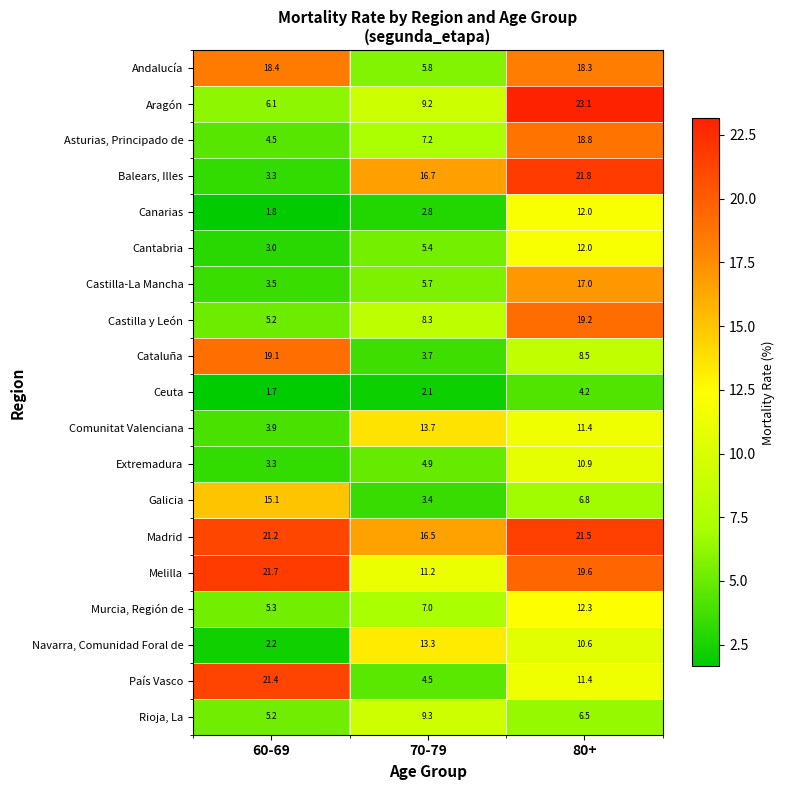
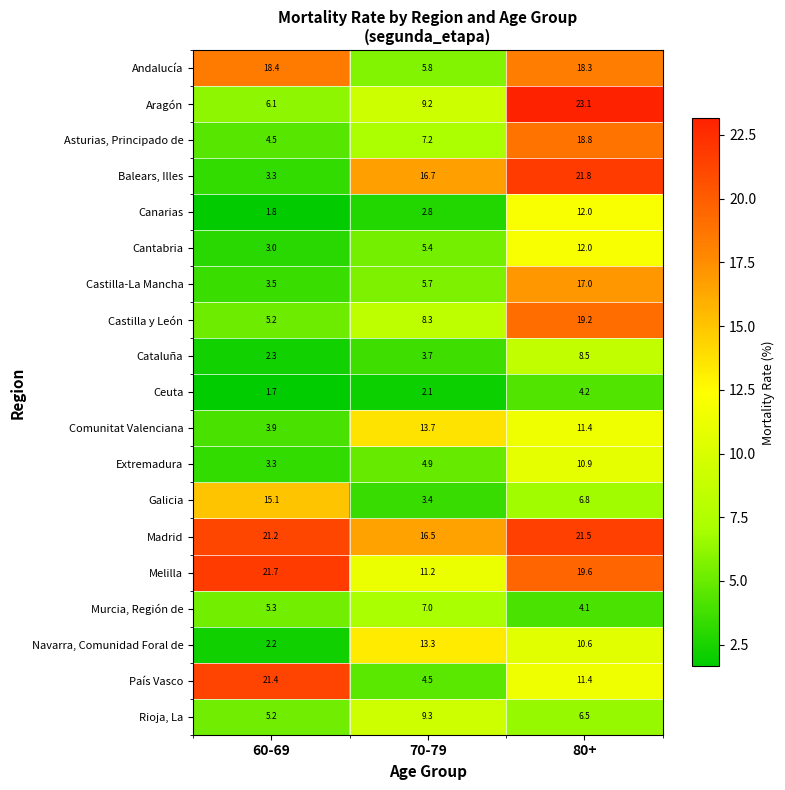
  {
    "Andalucía": {
      "60-69": 18.4,
      "70-79": 5.8,
      "80+": 18.3
    },
    "Aragón": {
      "60-69": 6.1,
      "70-79": 9.2,
      "80+": 23.1
    },
    "Asturias, Principado de": {
      "60-69": 4.5,
      "70-79": 7.2,
      "80+": 18.8
    },
    "Balears, Illes": {
      "60-69": 3.3,
      "70-79": 16.7,
      "80+": 21.8
    },
    "Canarias": {
      "60-69": 1.8,
      "70-79": 2.8,
      "80+": 12.0
    },
    "Cantabria": {
      "60-69": 3.0,
      "70-79": 5.4,
      "80+": 12.0
    },
    "Castilla-La Mancha": {
      "60-69": 3.5,
      "70-79": 5.7,
      "80+": 17.0
    },
    "Castilla y León": {
      "60-69": 5.2,
      "70-79": 8.3,
      "80+": 19.2
    },
    "Cataluña": {
-     "60-69": 19.1,
+     "60-69": 2.3,
      "70-79": 3.7,
      "80+": 8.5
    },
    "Ceuta": {
      "60-69": 1.7,
      "70-79": 2.1,
      "80+": 4.2
    },
    "Comunitat Valenciana": {
      "60-69": 3.9,
      "70-79": 13.7,
      "80+": 11.4
    },
    "Extremadura": {
      "60-69": 3.3,
      "70-79": 4.9,
      "80+": 10.9
    },
    "Galicia": {
      "60-69": 15.1,
      "70-79": 3.4,
      "80+": 6.8
    },
    "Madrid": {
      "60-69": 21.2,
      "70-79": 16.5,
      "80+": 21.5
    },
    "Melilla": {
      "60-69": 21.7,
      "70-79": 11.2,
      "80+": 19.6
    },
    "Murcia, Región de": {
      "60-69": 5.3,
      "70-79": 7.0,
-     "80+": 12.3
+     "80+": 4.1
    },
    "Navarra, Comunidad Foral de": {
      "60-69": 2.2,
      "70-79": 13.3,
      "80+": 10.6
    },
    "País Vasco": {
      "60-69": 21.4,
      "70-79": 4.5,
      "80+": 11.4
    },
    "Rioja, La": {
      "60-69": 5.2,
      "70-79": 9.3,
      "80+": 6.5
    }
  }
